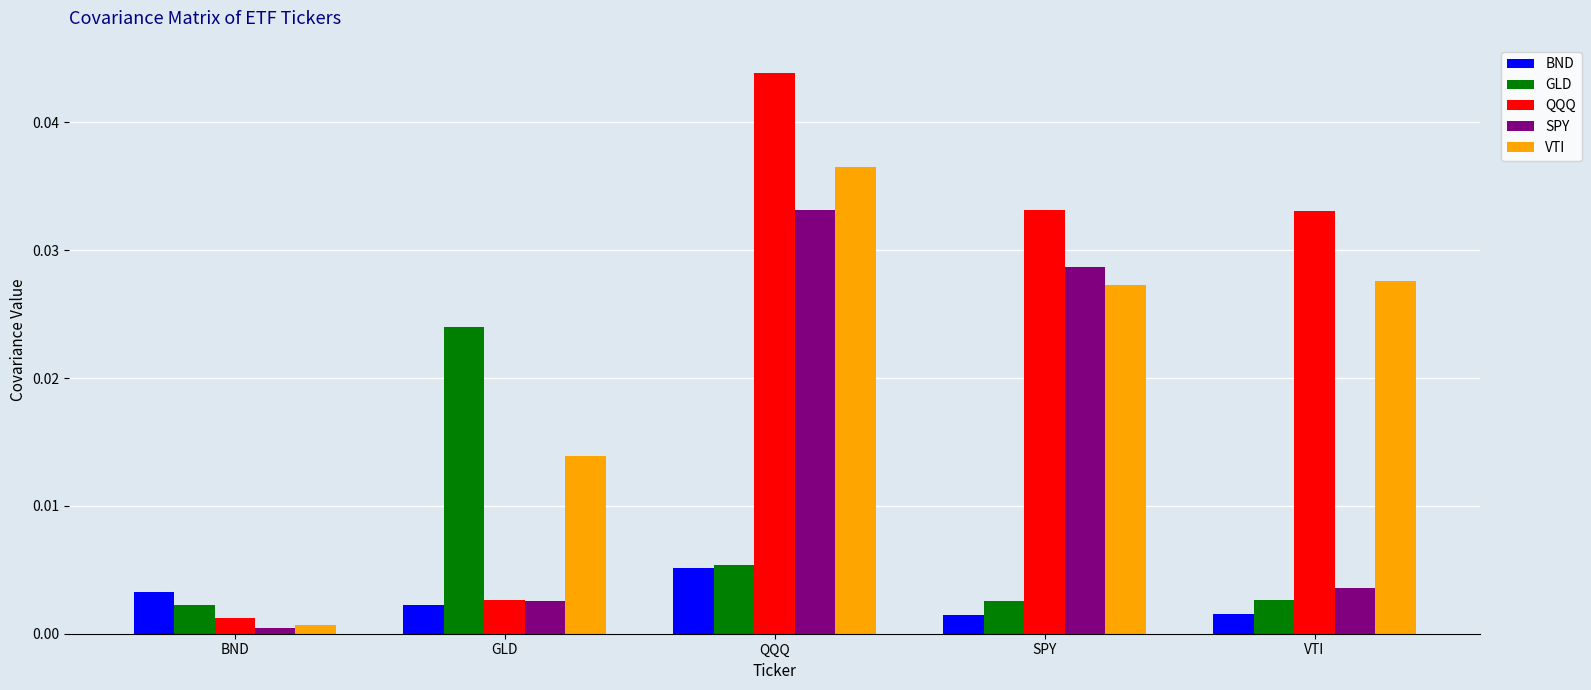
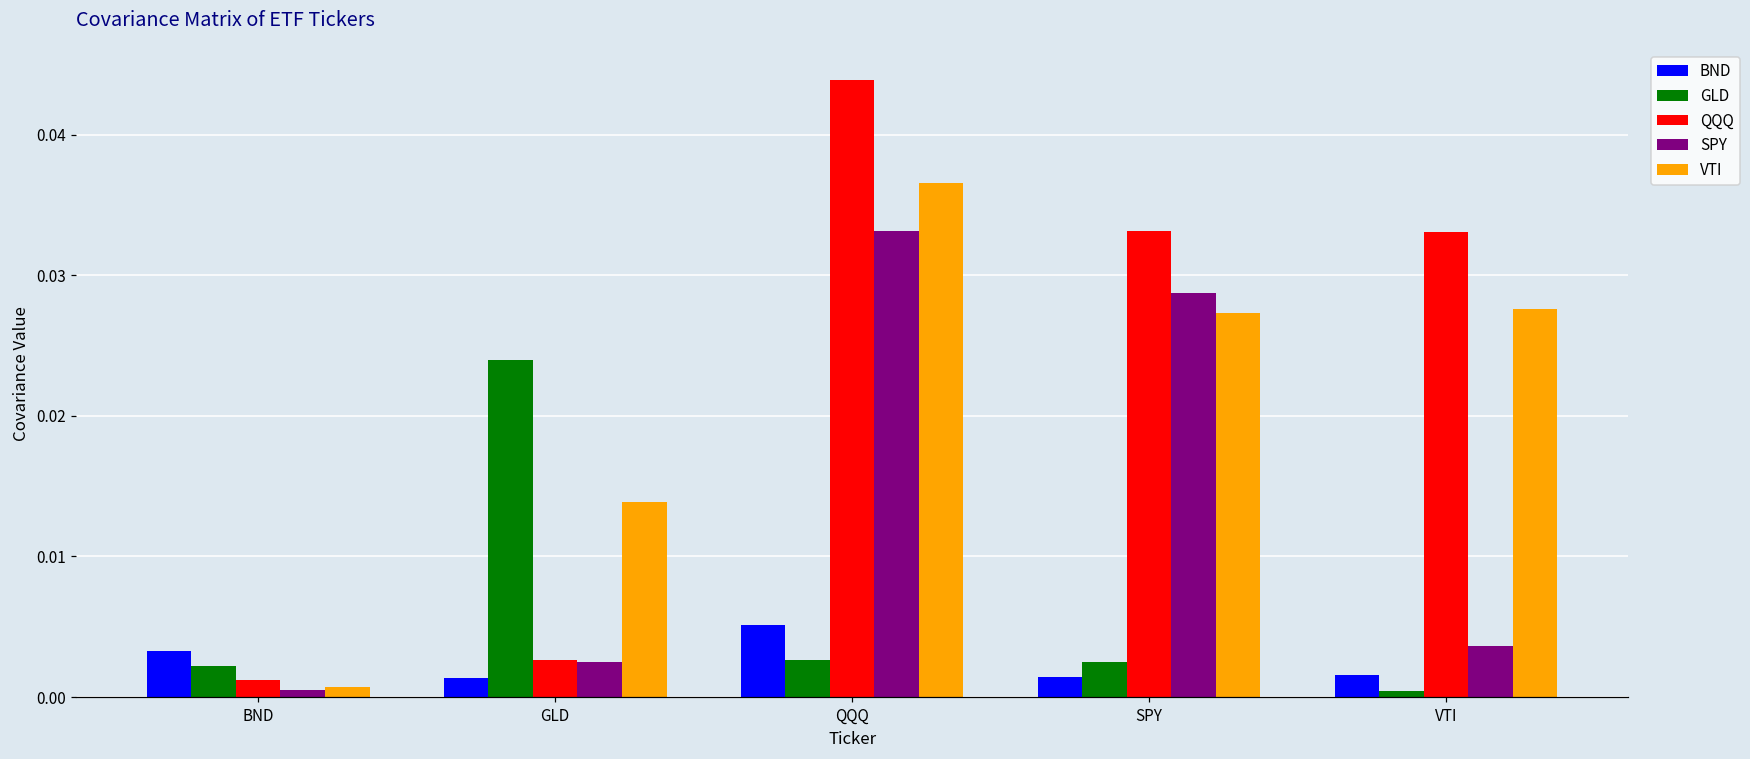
  {
    "BND": {
      "BND": 0.0033,
-     "GLD": 0.0022,
+     "GLD": 0.0014,
      "QQQ": 0.0051,
      "SPY": 0.0014,
      "VTI": 0.0016
    },
    "GLD": {
      "BND": 0.0022,
      "GLD": 0.0240,
-     "QQQ": 0.0054,
+     "QQQ": 0.0027,
      "SPY": 0.0025,
-     "VTI": 0.0027
+     "VTI": 0.0004
    },
    "QQQ": {
      "BND": 0.0012,
      "GLD": 0.0027,
      "QQQ": 0.0439,
      "SPY": 0.0331,
      "VTI": 0.0331
    },
    "SPY": {
      "BND": 0.0005,
      "GLD": 0.0025,
      "QQQ": 0.0331,
      "SPY": 0.0287,
      "VTI": 0.0036
    },
    "VTI": {
      "BND": 0.0007,
      "GLD": 0.0139,
      "QQQ": 0.0365,
      "SPY": 0.0273,
      "VTI": 0.0276
    }
  }
